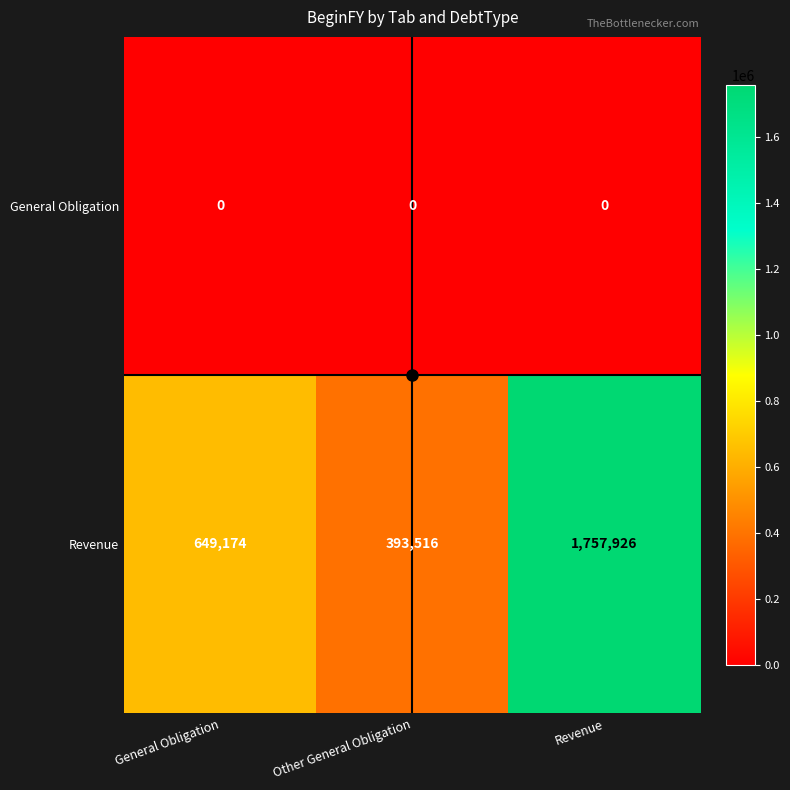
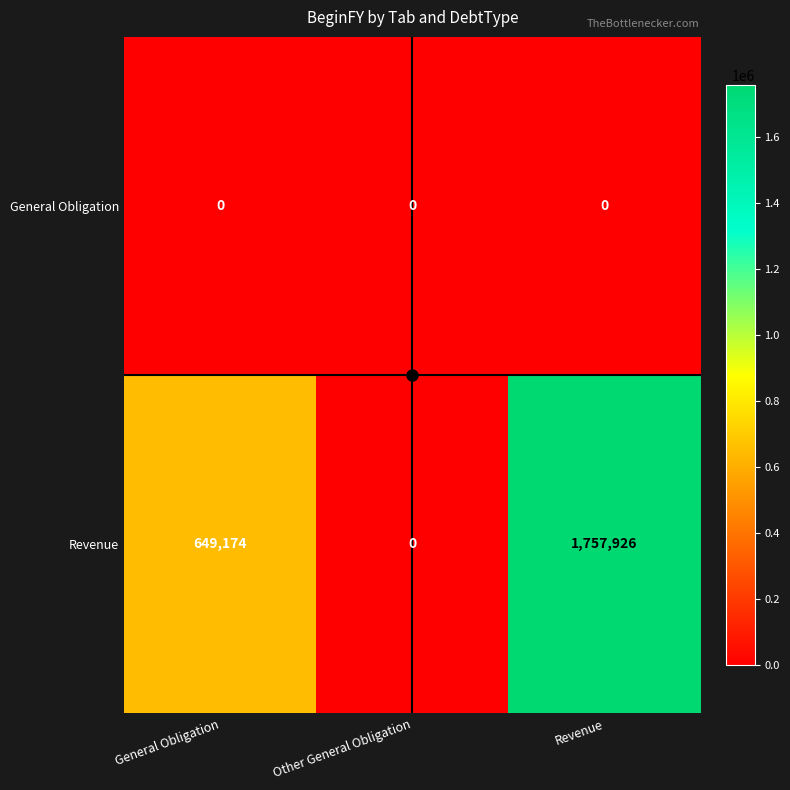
  {
    "General Obligation": {
      "General Obligation": "0",
      "Other General Obligation": "0",
      "Revenue": "0"
    },
    "Revenue": {
      "General Obligation": "649,174",
-     "Other General Obligation": "393,516",
+     "Other General Obligation": "0",
      "Revenue": "1,757,926"
    }
  }
